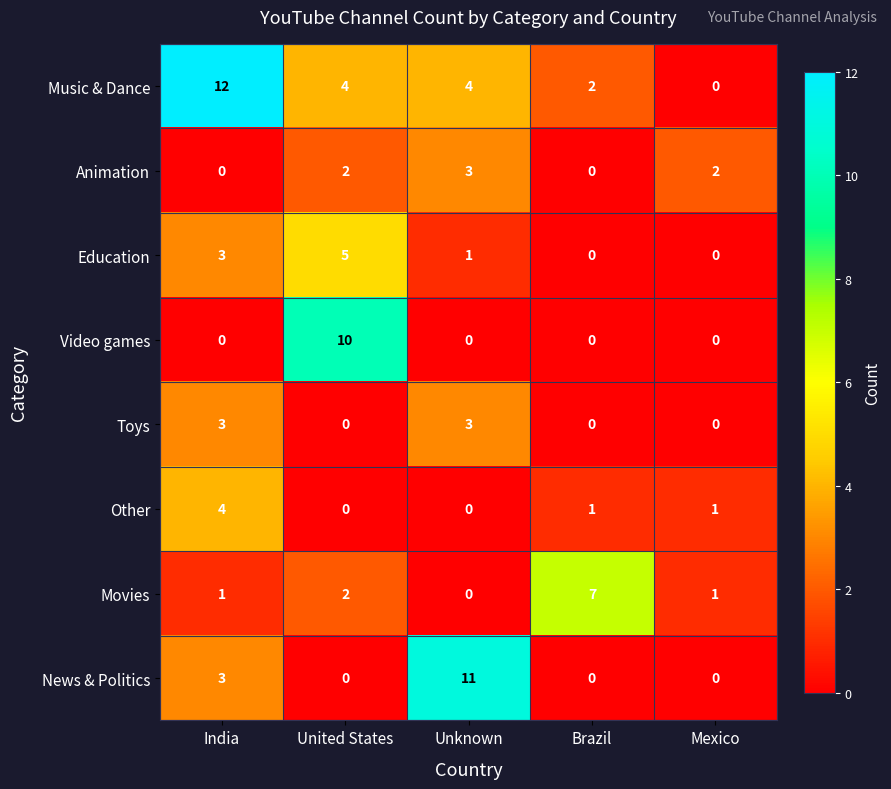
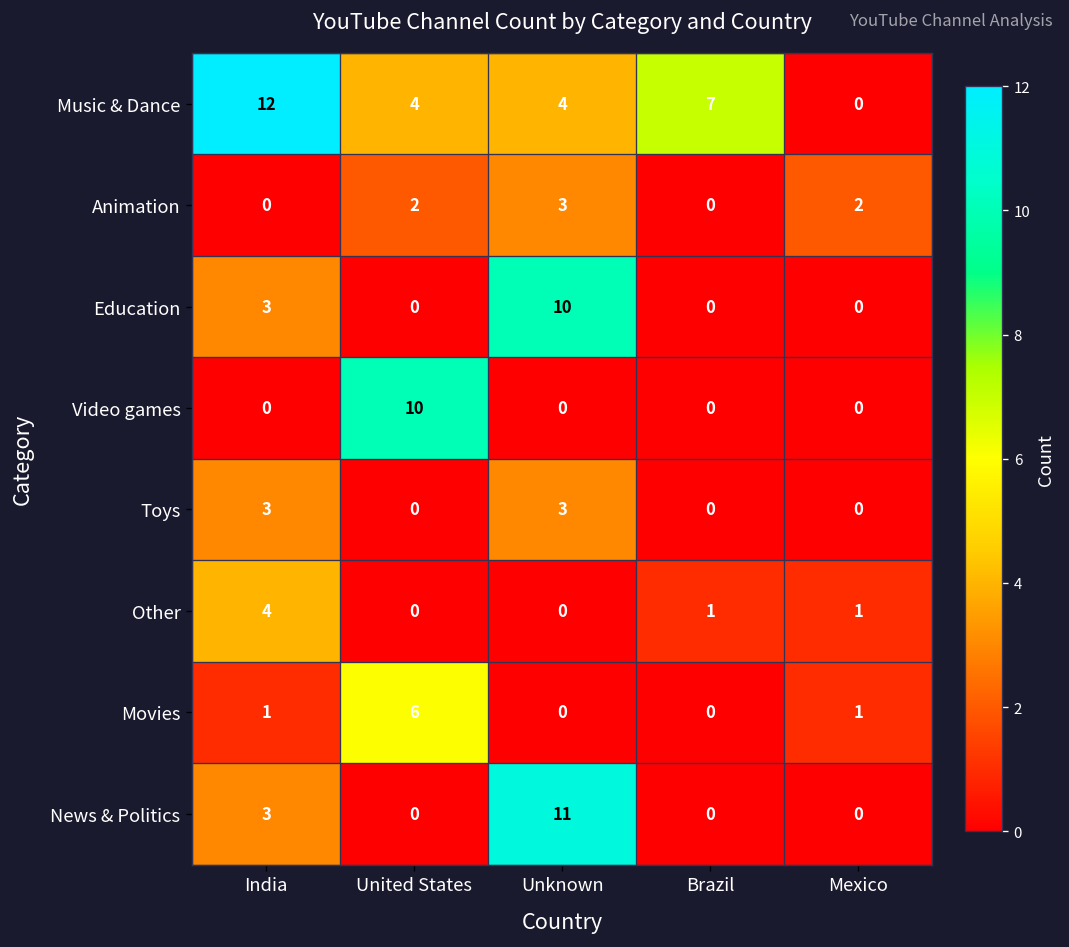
  {
    "Music & Dance": {
      "India": 12,
      "United States": 4,
      "Unknown": 4,
-     "Brazil": 2,
+     "Brazil": 7,
      "Mexico": 0
    },
    "Animation": {
      "India": 0,
      "United States": 2,
      "Unknown": 3,
      "Brazil": 0,
      "Mexico": 2
    },
    "Education": {
      "India": 3,
-     "United States": 5,
-     "Unknown": 1,
+     "United States": 0,
+     "Unknown": 10,
      "Brazil": 0,
      "Mexico": 0
    },
    "Video games": {
      "India": 0,
      "United States": 10,
      "Unknown": 0,
      "Brazil": 0,
      "Mexico": 0
    },
    "Toys": {
      "India": 3,
      "United States": 0,
      "Unknown": 3,
      "Brazil": 0,
      "Mexico": 0
    },
    "Other": {
      "India": 4,
      "United States": 0,
      "Unknown": 0,
      "Brazil": 1,
      "Mexico": 1
    },
    "Movies": {
      "India": 1,
-     "United States": 2,
+     "United States": 6,
      "Unknown": 0,
-     "Brazil": 7,
+     "Brazil": 0,
      "Mexico": 1
    },
    "News & Politics": {
      "India": 3,
      "United States": 0,
      "Unknown": 11,
      "Brazil": 0,
      "Mexico": 0
    }
  }
